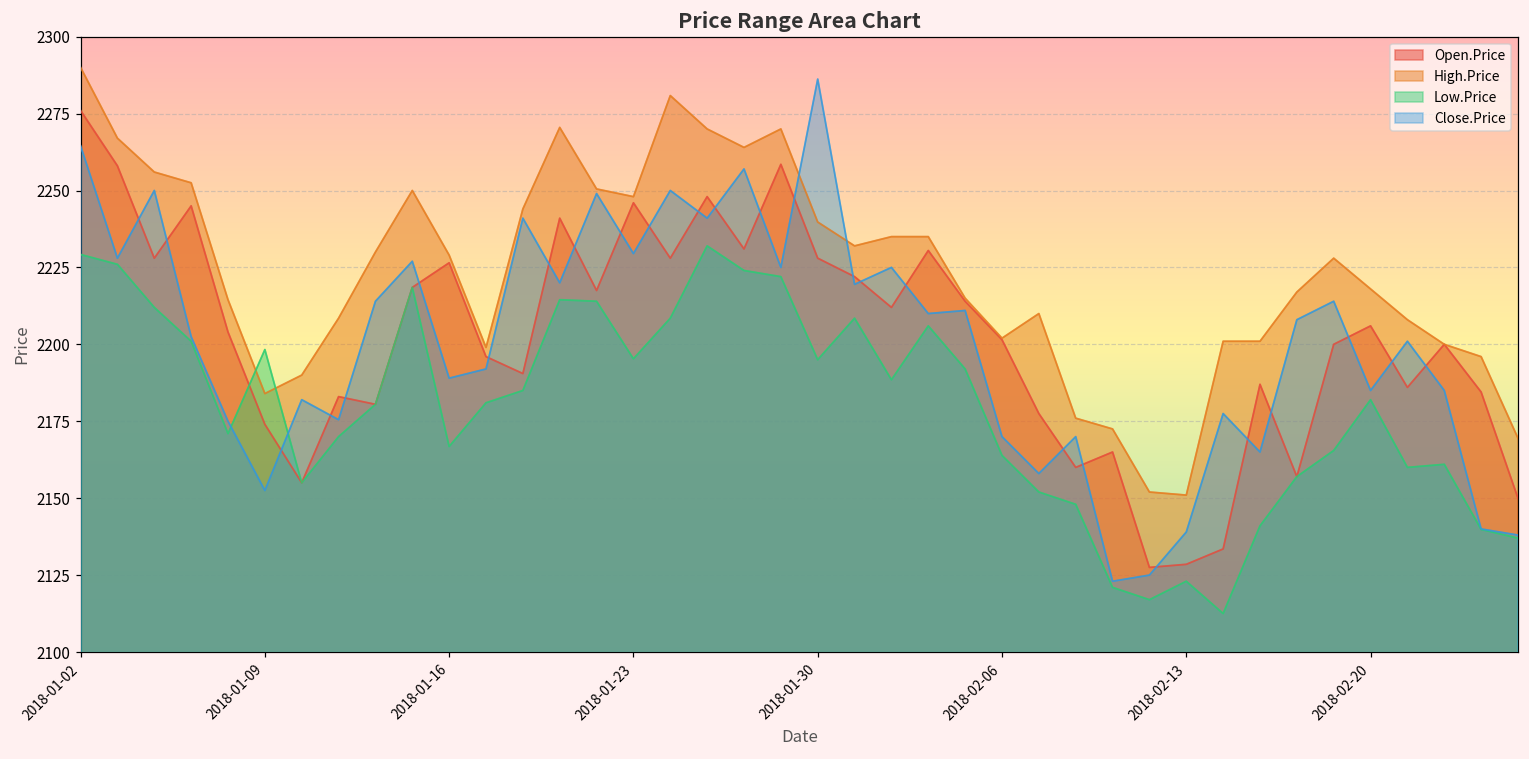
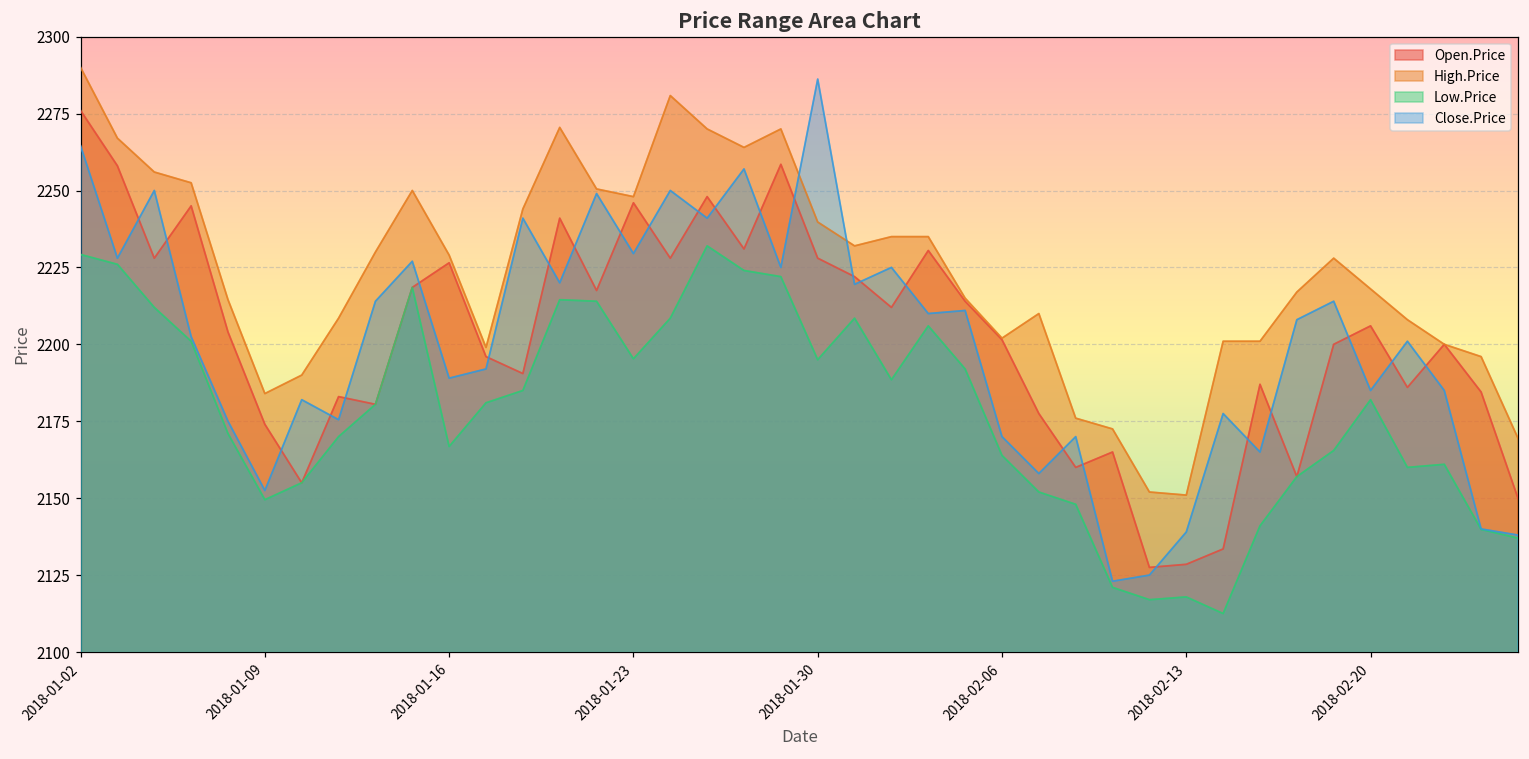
  {
    "Low.Price": {
      "2018-01-02": 2229,
-     "2018-01-09": 2198,
+     "2018-01-09": 2150,
      "2018-01-16": 2167,
      "2018-01-23": 2195,
      "2018-01-30": 2195,
      "2018-02-06": 2164,
-     "2018-02-13": 2123,
+     "2018-02-13": 2118,
      "2018-02-20": 2182
    },
    "Close.Price": {
      "2018-01-02": 2265,
      "2018-01-09": 2153,
      "2018-01-16": 2189,
      "2018-01-23": 2230,
      "2018-01-30": 2286,
      "2018-02-06": 2170,
      "2018-02-13": 2139,
      "2018-02-20": 2185
    }
  }
